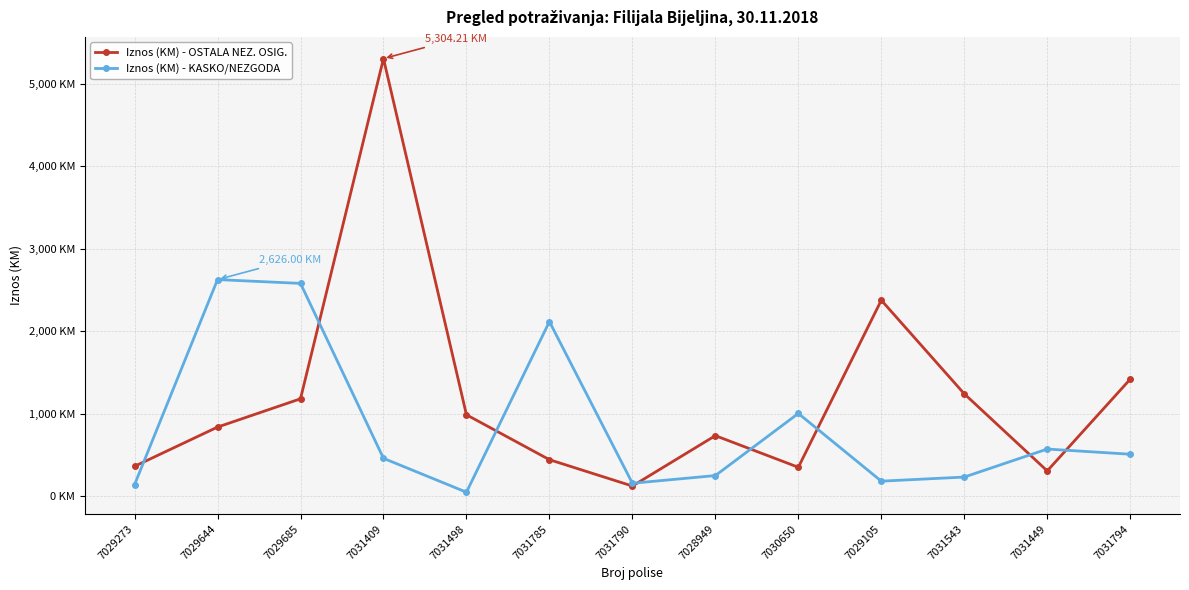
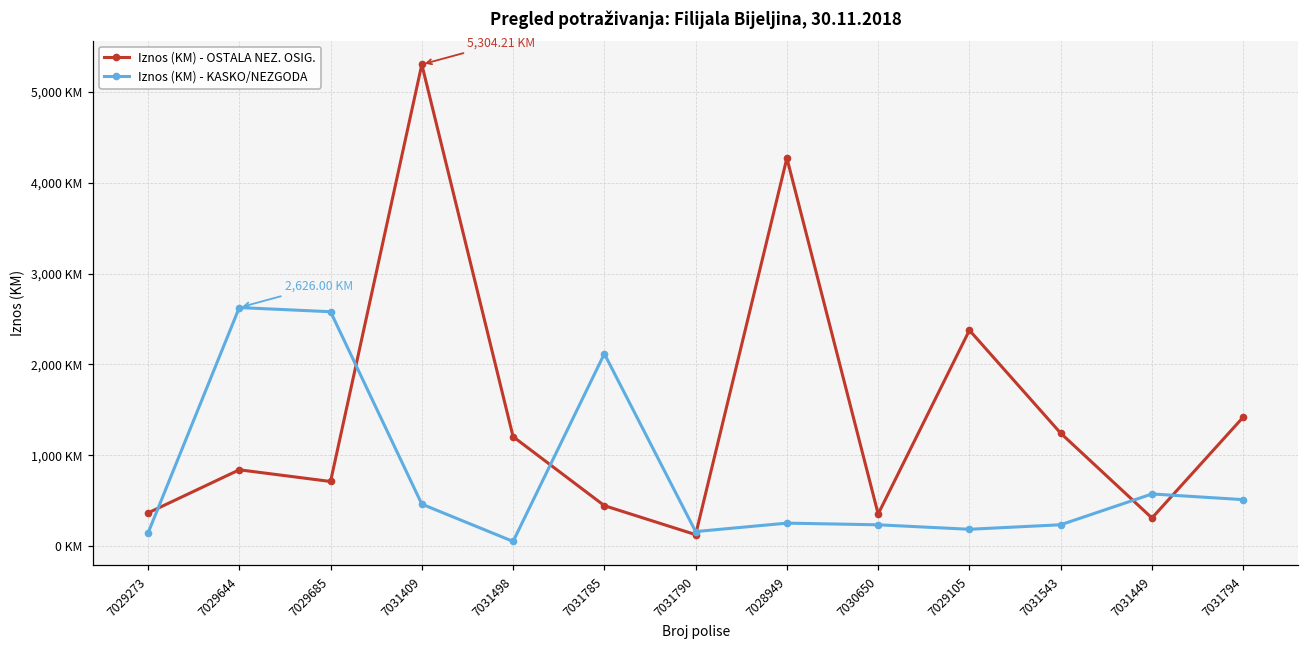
  {
    "Iznos (KM) - OSTALA NEZ. OSIG.": {
      "7029273": "400 KM",
      "7029644": "800 KM",
-     "7029685": "1,200 KM",
-     "7031498": "1,000 KM",
+     "7029685": "700 KM",
+     "7031498": "1,200 KM",
      "7031785": "400 KM",
      "7031790": "100 KM",
-     "7028949": "700 KM",
+     "7028949": "4,300 KM",
      "7030650": "400 KM",
      "7029105": "2,400 KM",
      "7031543": "1,200 KM",
      "7031449": "300 KM",
      "7031794": "1,400 KM"
    },
    "Iznos (KM) - KASKO/NEZGODA": {
      "7029273": "100 KM",
      "7031409": "500 KM",
      "7031498": "0 KM",
      "7031785": "2,100 KM",
      "7031790": "200 KM",
      "7028949": "300 KM",
-     "7030650": "1,000 KM",
+     "7030650": "200 KM",
      "7029105": "200 KM",
      "7031543": "200 KM",
      "7031449": "600 KM",
      "7031794": "500 KM"
    }
  }
